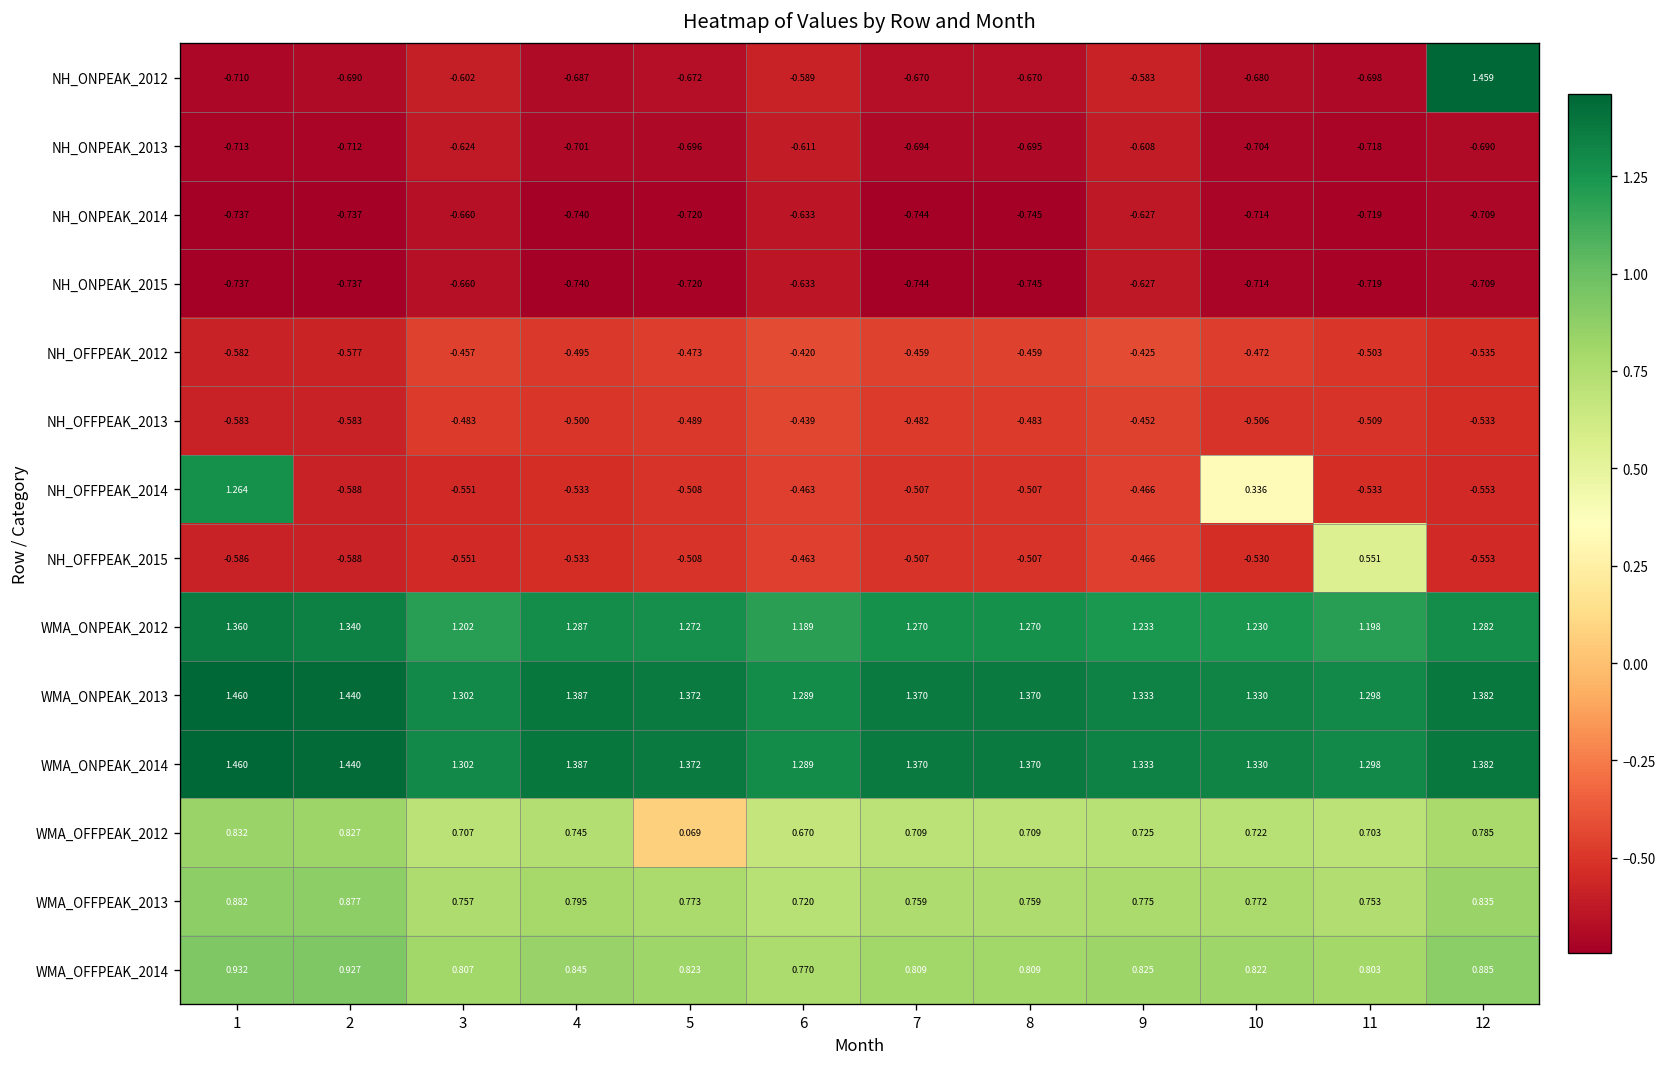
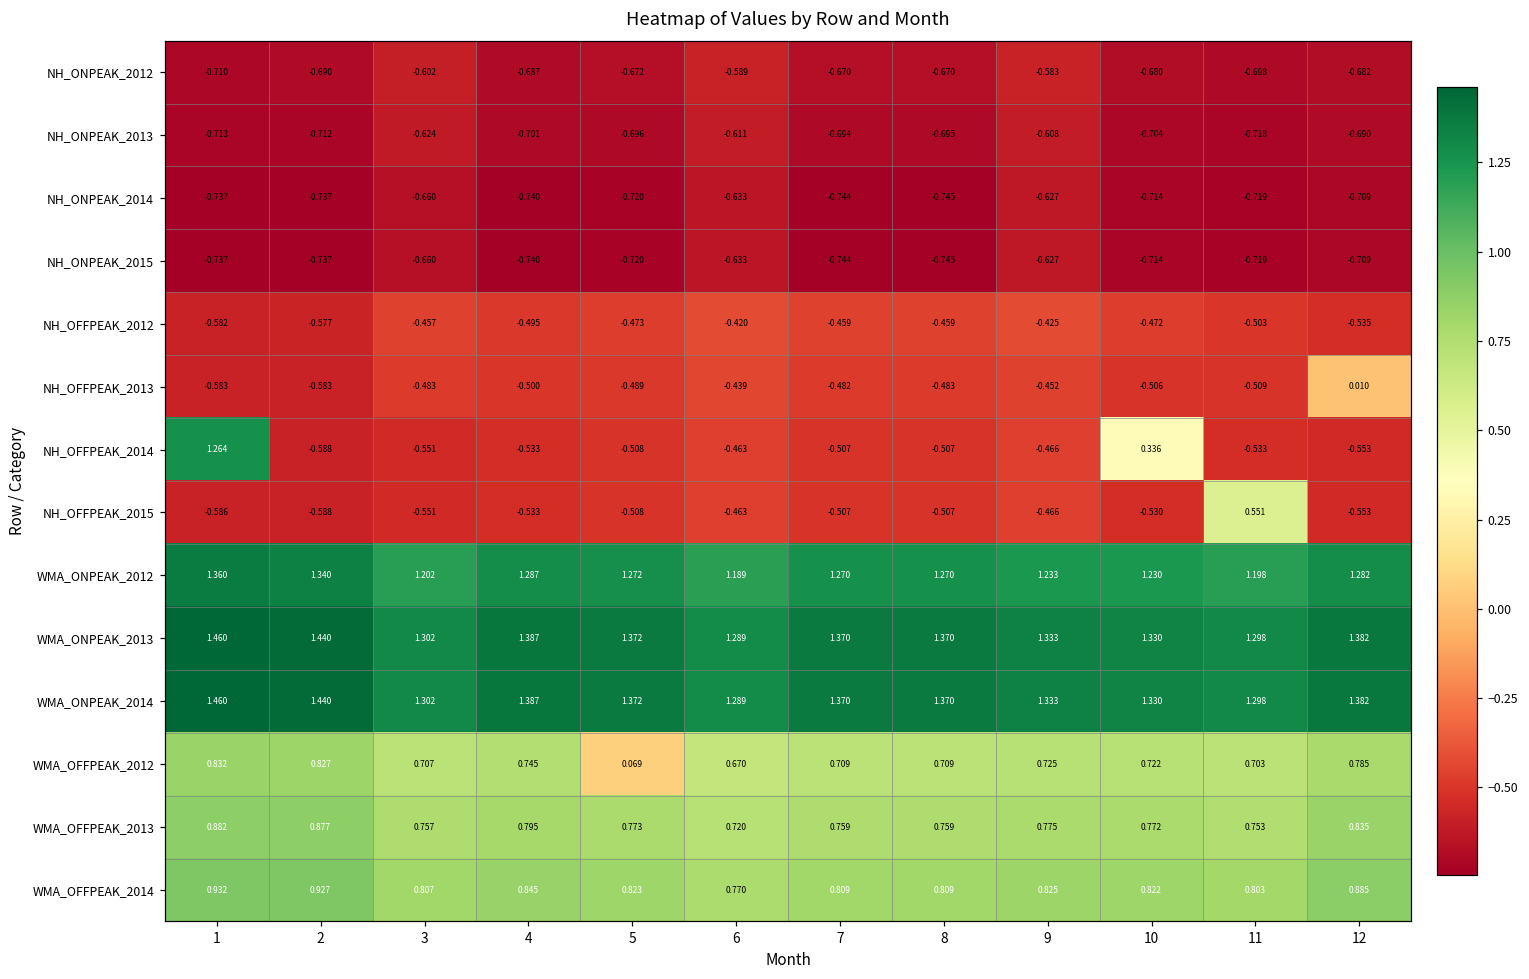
  {
    "NH_ONPEAK_2012": {
      "1": -0.710,
      "2": -0.690,
      "3": -0.602,
      "4": -0.687,
      "5": -0.672,
      "6": -0.589,
      "7": -0.670,
      "8": -0.670,
      "9": -0.583,
      "10": -0.680,
      "11": -0.698,
-     "12": 1.459
+     "12": -0.682
    },
    "NH_ONPEAK_2013": {
      "1": -0.713,
      "2": -0.712,
      "3": -0.624,
      "4": -0.701,
      "5": -0.696,
      "6": -0.611,
      "7": -0.694,
      "8": -0.695,
      "9": -0.608,
      "10": -0.704,
      "11": -0.718,
      "12": -0.690
    },
    "NH_ONPEAK_2014": {
      "1": -0.737,
      "2": -0.737,
      "3": -0.660,
      "4": -0.740,
      "5": -0.720,
      "6": -0.633,
      "7": -0.744,
      "8": -0.745,
      "9": -0.627,
      "10": -0.714,
      "11": -0.719,
      "12": -0.709
    },
    "NH_ONPEAK_2015": {
      "1": -0.737,
      "2": -0.737,
      "3": -0.660,
      "4": -0.740,
      "5": -0.720,
      "6": -0.633,
      "7": -0.744,
      "8": -0.745,
      "9": -0.627,
      "10": -0.714,
      "11": -0.719,
      "12": -0.709
    },
    "NH_OFFPEAK_2012": {
      "1": -0.582,
      "2": -0.577,
      "3": -0.457,
      "4": -0.495,
      "5": -0.473,
      "6": -0.420,
      "7": -0.459,
      "8": -0.459,
      "9": -0.425,
      "10": -0.472,
      "11": -0.503,
      "12": -0.535
    },
    "NH_OFFPEAK_2013": {
      "1": -0.583,
      "2": -0.583,
      "3": -0.483,
      "4": -0.500,
      "5": -0.489,
      "6": -0.439,
      "7": -0.482,
      "8": -0.483,
      "9": -0.452,
      "10": -0.506,
      "11": -0.509,
-     "12": -0.533
+     "12": 0.010
    },
    "NH_OFFPEAK_2014": {
      "1": 1.264,
      "2": -0.588,
      "3": -0.551,
      "4": -0.533,
      "5": -0.508,
      "6": -0.463,
      "7": -0.507,
      "8": -0.507,
      "9": -0.466,
      "10": 0.336,
      "11": -0.533,
      "12": -0.553
    },
    "NH_OFFPEAK_2015": {
      "1": -0.586,
      "2": -0.588,
      "3": -0.551,
      "4": -0.533,
      "5": -0.508,
      "6": -0.463,
      "7": -0.507,
      "8": -0.507,
      "9": -0.466,
      "10": -0.530,
      "11": 0.551,
      "12": -0.553
    },
    "WMA_ONPEAK_2012": {
      "1": 1.360,
      "2": 1.340,
      "3": 1.202,
      "4": 1.287,
      "5": 1.272,
      "6": 1.189,
      "7": 1.270,
      "8": 1.270,
      "9": 1.233,
      "10": 1.230,
      "11": 1.198,
      "12": 1.282
    },
    "WMA_ONPEAK_2013": {
      "1": 1.460,
      "2": 1.440,
      "3": 1.302,
      "4": 1.387,
      "5": 1.372,
      "6": 1.289,
      "7": 1.370,
      "8": 1.370,
      "9": 1.333,
      "10": 1.330,
      "11": 1.298,
      "12": 1.382
    },
    "WMA_ONPEAK_2014": {
      "1": 1.460,
      "2": 1.440,
      "3": 1.302,
      "4": 1.387,
      "5": 1.372,
      "6": 1.289,
      "7": 1.370,
      "8": 1.370,
      "9": 1.333,
      "10": 1.330,
      "11": 1.298,
      "12": 1.382
    },
    "WMA_OFFPEAK_2012": {
      "1": 0.832,
      "2": 0.827,
      "3": 0.707,
      "4": 0.745,
      "5": 0.069,
      "6": 0.670,
      "7": 0.709,
      "8": 0.709,
      "9": 0.725,
      "10": 0.722,
      "11": 0.703,
      "12": 0.785
    },
    "WMA_OFFPEAK_2013": {
      "1": 0.882,
      "2": 0.877,
      "3": 0.757,
      "4": 0.795,
      "5": 0.773,
      "6": 0.720,
      "7": 0.759,
      "8": 0.759,
      "9": 0.775,
      "10": 0.772,
      "11": 0.753,
      "12": 0.835
    },
    "WMA_OFFPEAK_2014": {
      "1": 0.932,
      "2": 0.927,
      "3": 0.807,
      "4": 0.845,
      "5": 0.823,
      "6": 0.770,
      "7": 0.809,
      "8": 0.809,
      "9": 0.825,
      "10": 0.822,
      "11": 0.803,
      "12": 0.885
    }
  }
